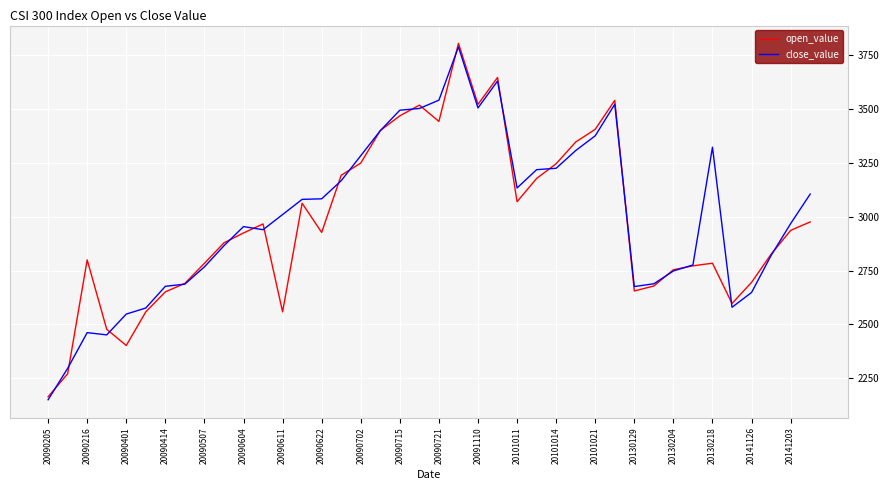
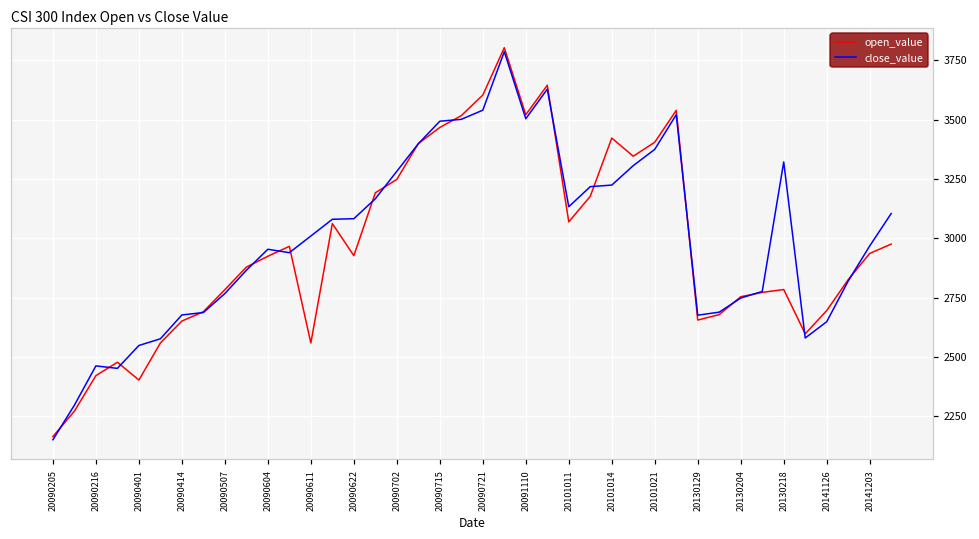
  {
    "open_value": {
      "20090205": 2160,
-     "20090216": 2800,
+     "20090216": 2420,
      "20090401": 2400,
      "20090414": 2650,
      "20090507": 2780,
      "20090604": 2920,
      "20090611": 2560,
      "20090622": 2930,
      "20090702": 3250,
      "20090715": 3470,
-     "20090721": 3440,
+     "20090721": 3600,
      "20091110": 3520,
      "20101011": 3070,
-     "20101014": 3250,
+     "20101014": 3420,
      "20101021": 3400,
      "20130129": 2660,
      "20130218": 2780,
      "20141126": 2700,
      "20141203": 2940
    },
    "close_value": {
      "20090205": 2150,
      "20090216": 2460,
      "20090401": 2550,
      "20090414": 2680,
      "20090507": 2770,
      "20090604": 2950,
      "20090611": 3010,
      "20090622": 3080,
      "20090702": 3280,
      "20090715": 3490,
      "20090721": 3540,
      "20091110": 3500,
      "20101011": 3130,
      "20101014": 3220,
      "20101021": 3370,
      "20130129": 2680,
      "20130218": 3320,
      "20141126": 2650,
      "20141203": 2970
    }
  }
